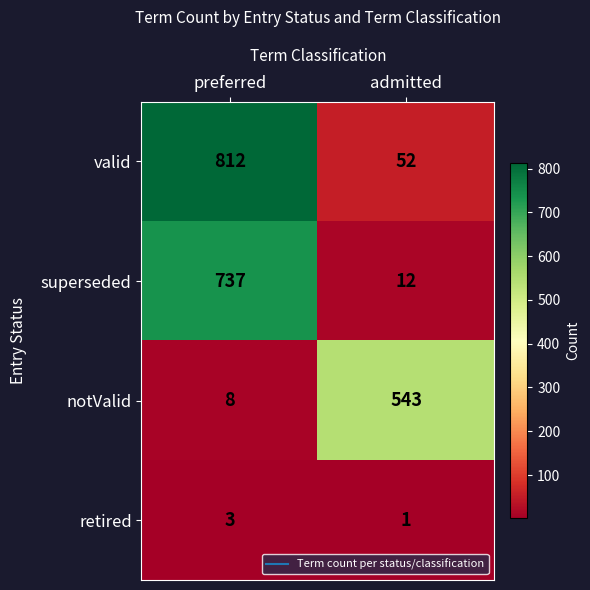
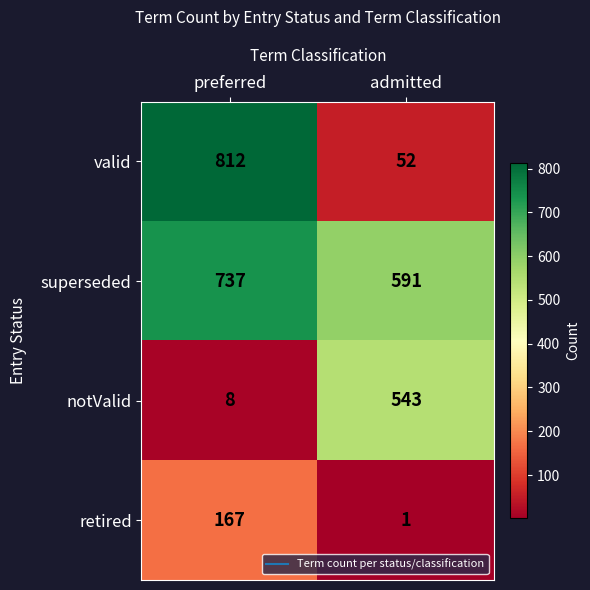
  {
    "valid": {
      "preferred": 812,
      "admitted": 52
    },
    "superseded": {
      "preferred": 737,
-     "admitted": 12
+     "admitted": 591
    },
    "notValid": {
      "preferred": 8,
      "admitted": 543
    },
    "retired": {
-     "preferred": 3,
+     "preferred": 167,
      "admitted": 1
    }
  }
